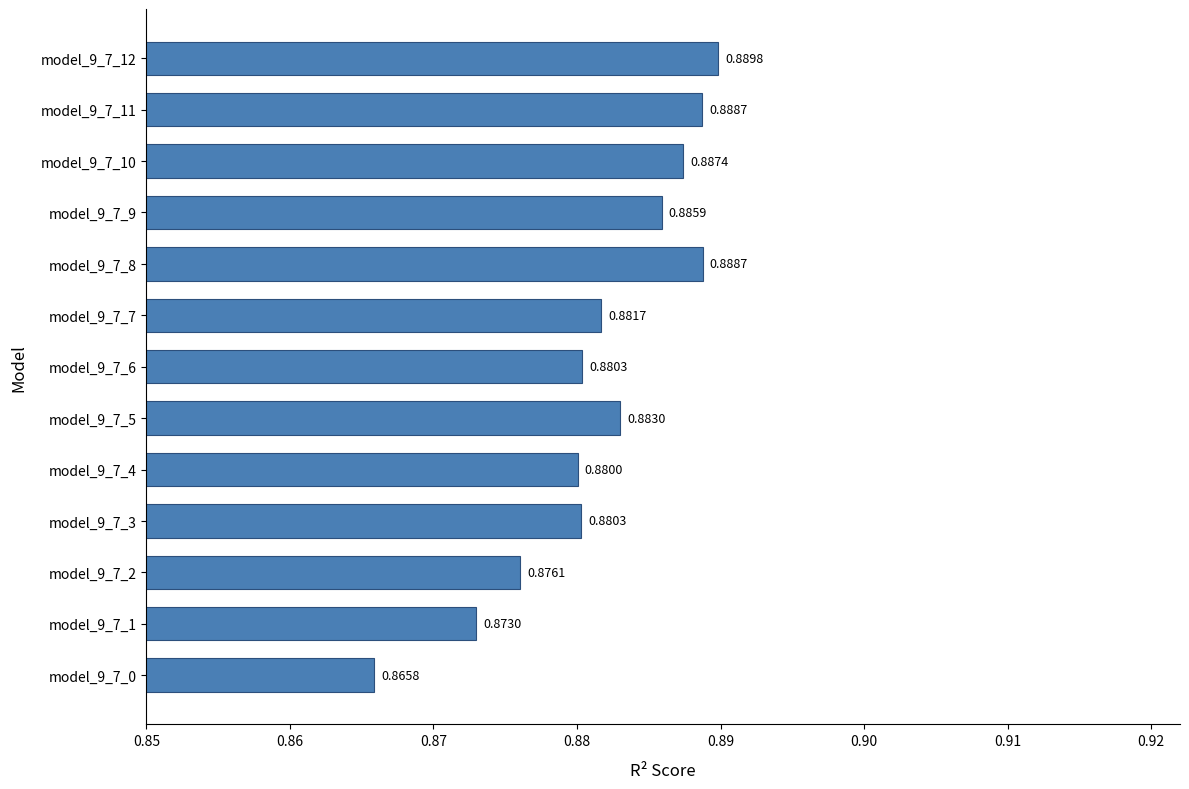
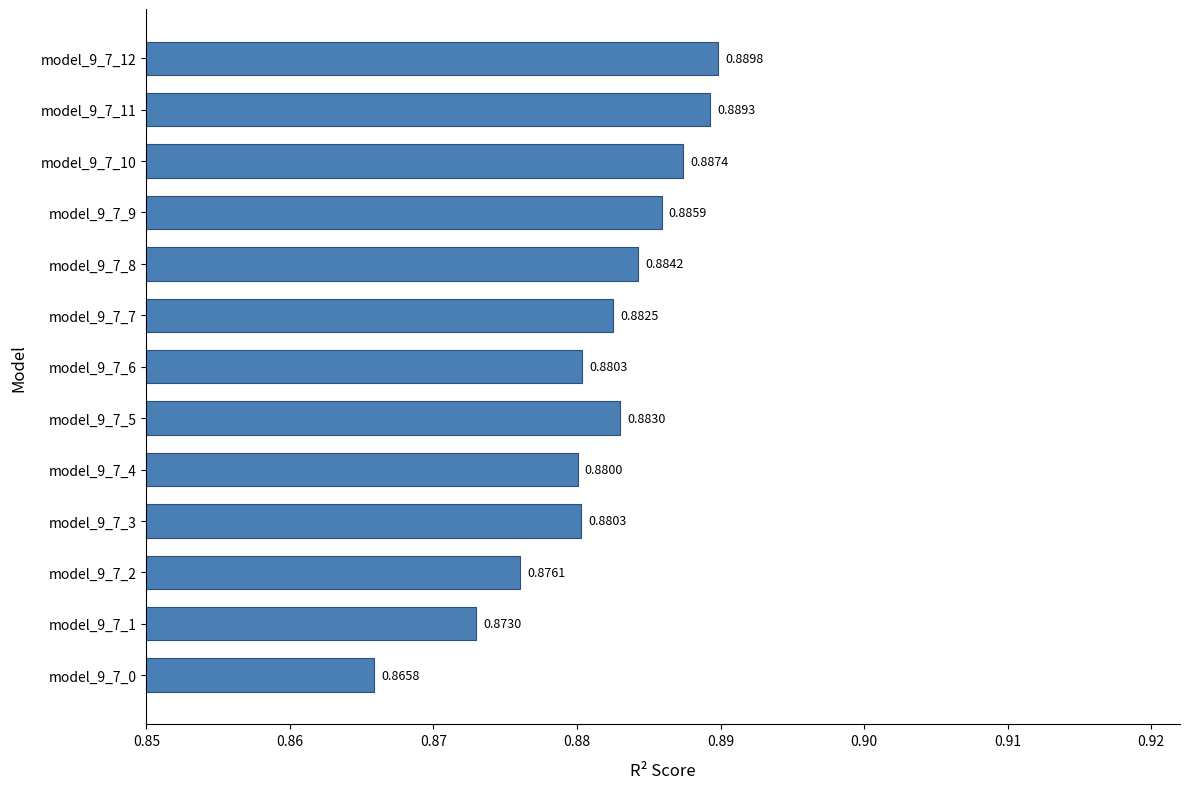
  {
    "model_9_7_12": 0.8898,
-   "model_9_7_11": 0.8887,
+   "model_9_7_11": 0.8893,
    "model_9_7_10": 0.8874,
    "model_9_7_9": 0.8859,
-   "model_9_7_8": 0.8887,
-   "model_9_7_7": 0.8817,
+   "model_9_7_8": 0.8842,
+   "model_9_7_7": 0.8825,
    "model_9_7_6": 0.8803,
    "model_9_7_5": 0.8830,
    "model_9_7_4": 0.8800,
    "model_9_7_3": 0.8803,
    "model_9_7_2": 0.8761,
    "model_9_7_1": 0.8730,
    "model_9_7_0": 0.8658
  }
